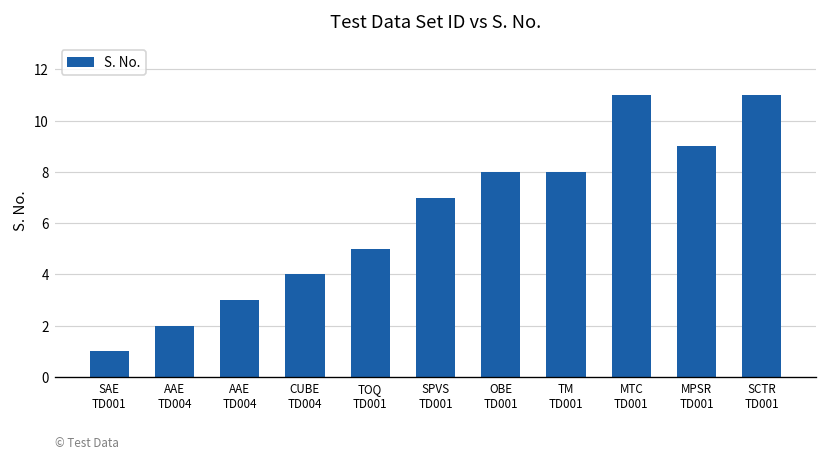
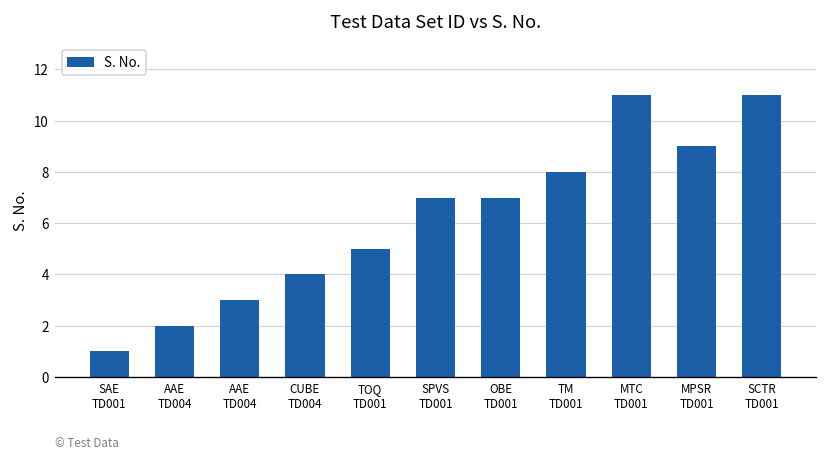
  {
    "SAE TD001": 1,
    "CUBE TD004": 4,
    "TOQ TD001": 5,
    "SPVS TD001": 7,
-   "OBE TD001": 8,
+   "OBE TD001": 7,
    "TM TD001": 8,
    "MTC TD001": 11,
    "MPSR TD001": 9,
    "SCTR TD001": 11
  }
